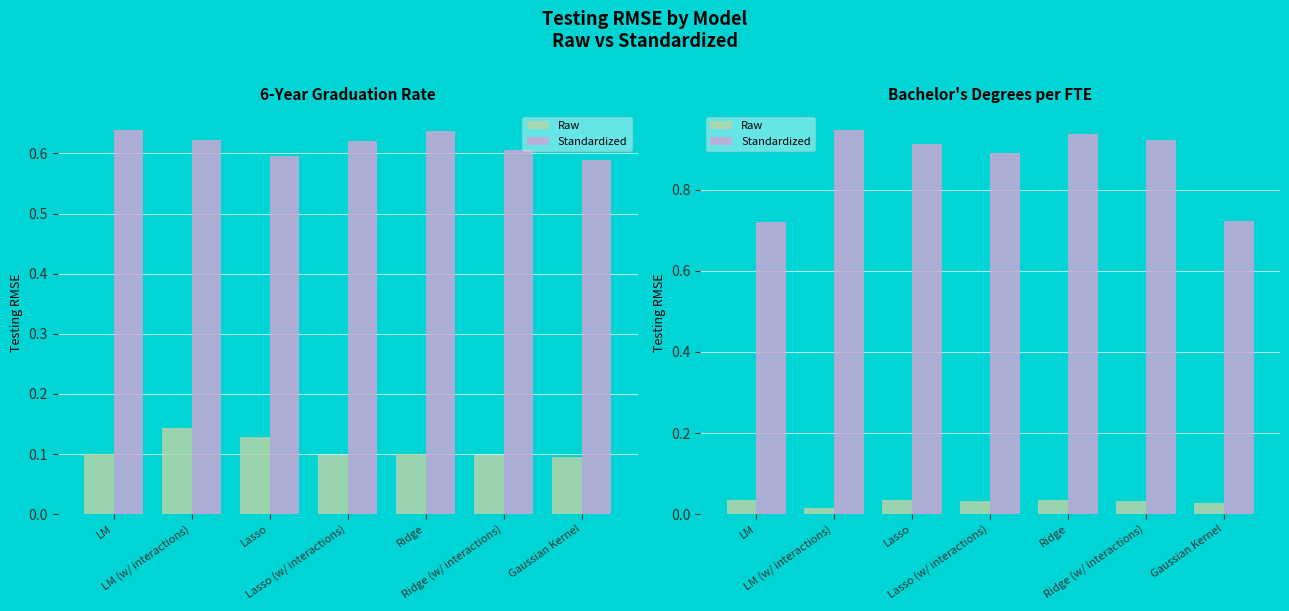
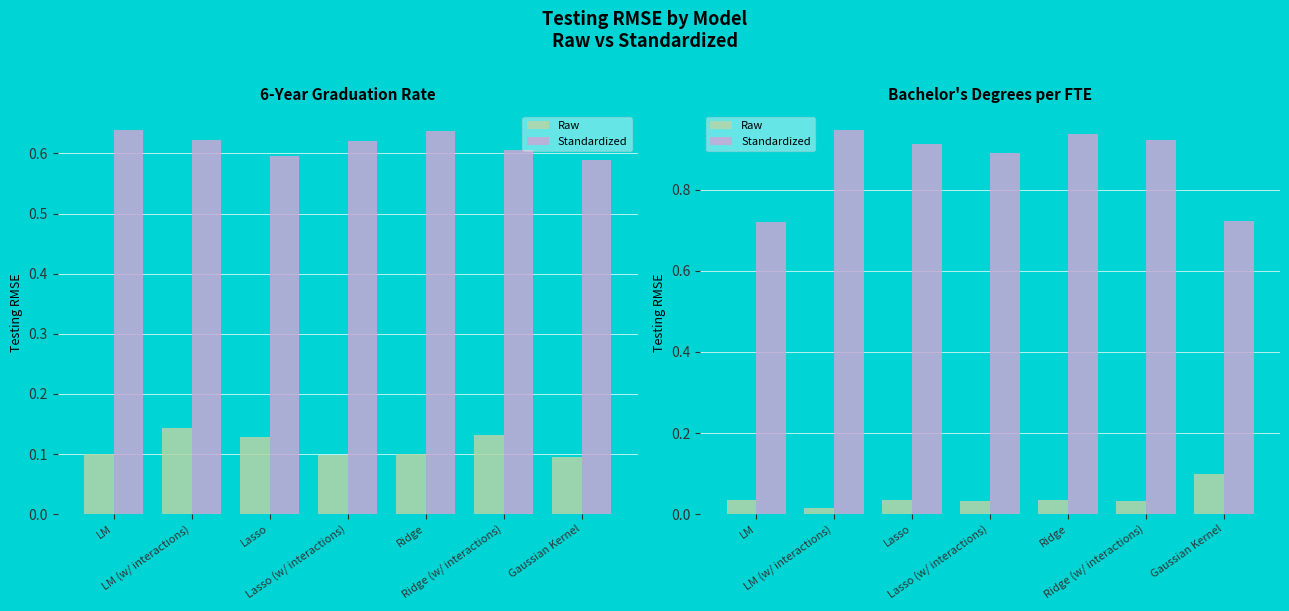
  {
    "6-Year Graduation Rate": {
      "Raw": {
        "LM": 0.10,
        "LM (w/ interactions)": 0.14,
        "Lasso": 0.13,
        "Lasso (w/ interactions)": 0.10,
        "Ridge": 0.10,
-       "Ridge (w/ interactions)": 0.10,
+       "Ridge (w/ interactions)": 0.13,
        "Gaussian Kernel": 0.10
      },
      "Standardized": {
        "LM": 0.64,
        "LM (w/ interactions)": 0.62,
        "Lasso": 0.60,
        "Lasso (w/ interactions)": 0.62,
        "Ridge": 0.64,
        "Ridge (w/ interactions)": 0.61,
        "Gaussian Kernel": 0.59
      }
    },
    "Bachelor's Degrees per FTE": {
      "Raw": {
        "LM": 0.03,
        "LM (w/ interactions)": 0.02,
        "Lasso": 0.03,
        "Lasso (w/ interactions)": 0.03,
        "Ridge": 0.03,
        "Ridge (w/ interactions)": 0.03,
-       "Gaussian Kernel": 0.03
+       "Gaussian Kernel": 0.10
      },
      "Standardized": {
        "LM": 0.72,
        "LM (w/ interactions)": 0.95,
        "Lasso": 0.91,
        "Lasso (w/ interactions)": 0.89,
        "Ridge": 0.94,
        "Ridge (w/ interactions)": 0.92,
        "Gaussian Kernel": 0.72
      }
    }
  }
